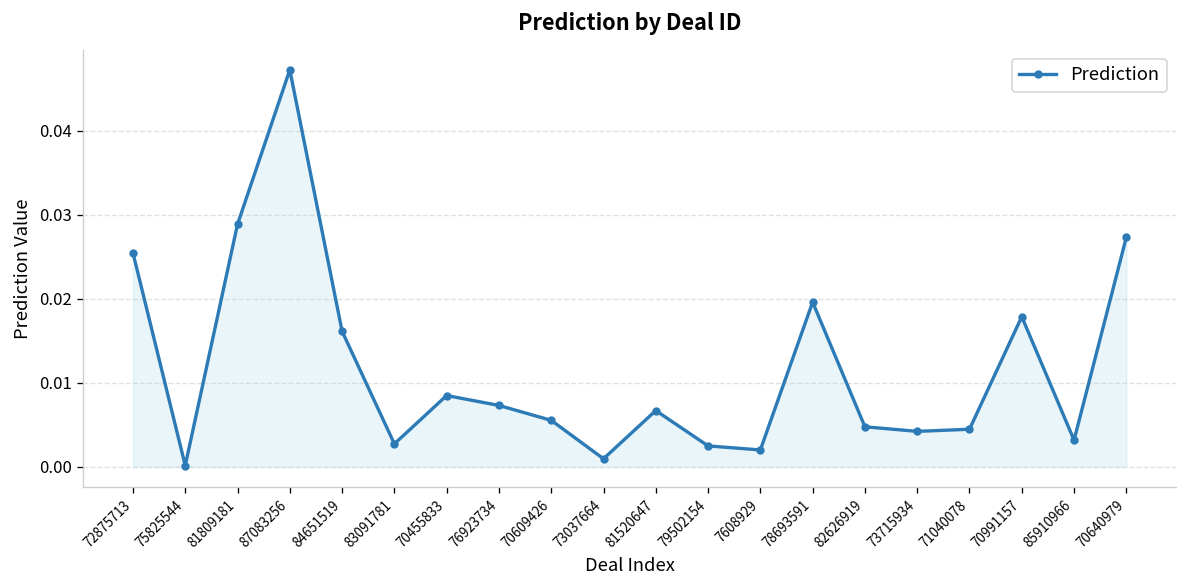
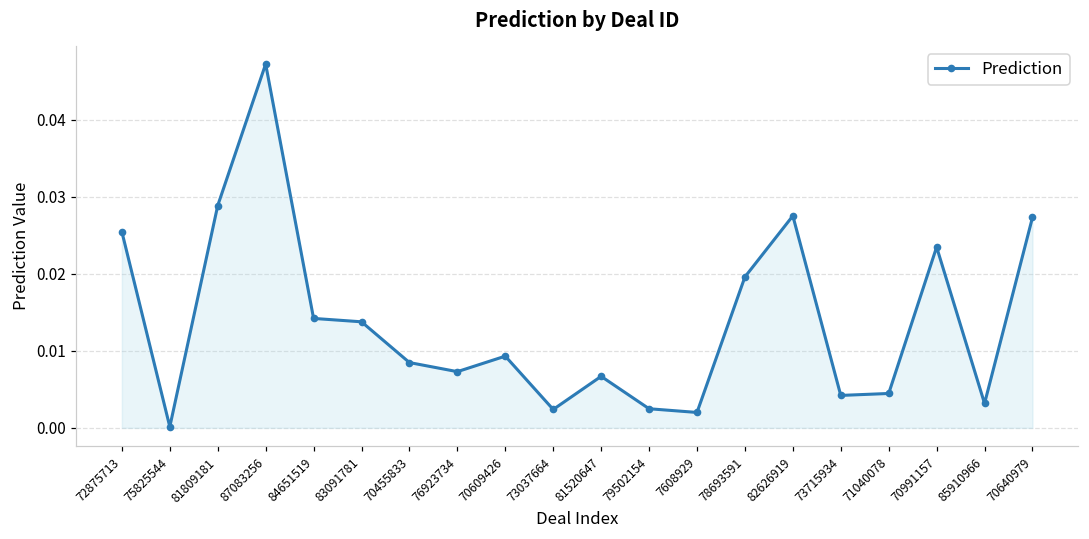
  {
    "72875713": 0.025,
    "75825544": 0.000,
    "81809181": 0.029,
    "87083256": 0.047,
-   "84651519": 0.016,
-   "83091781": 0.003,
+   "84651519": 0.014,
+   "83091781": 0.014,
    "70455833": 0.008,
    "76923734": 0.007,
-   "70609426": 0.006,
-   "73037664": 0.001,
+   "70609426": 0.009,
+   "73037664": 0.002,
    "81520647": 0.007,
    "79502154": 0.002,
    "7608929": 0.002,
    "78693591": 0.020,
-   "82626919": 0.005,
+   "82626919": 0.028,
    "73715934": 0.004,
    "71040078": 0.004,
-   "70991157": 0.018,
+   "70991157": 0.023,
    "85910966": 0.003,
    "70640979": 0.027
  }
